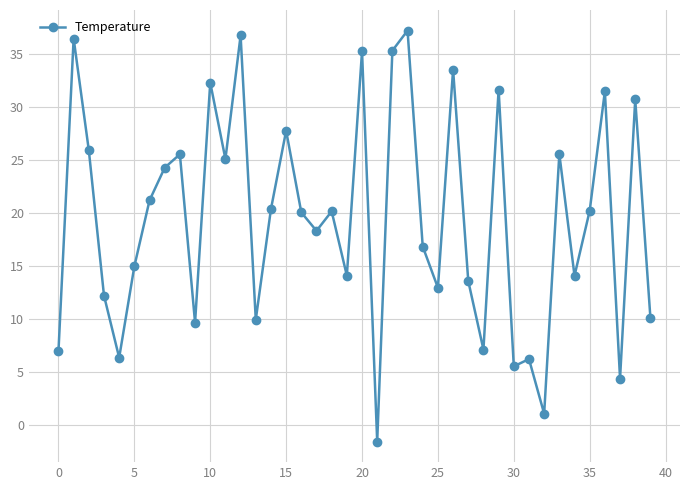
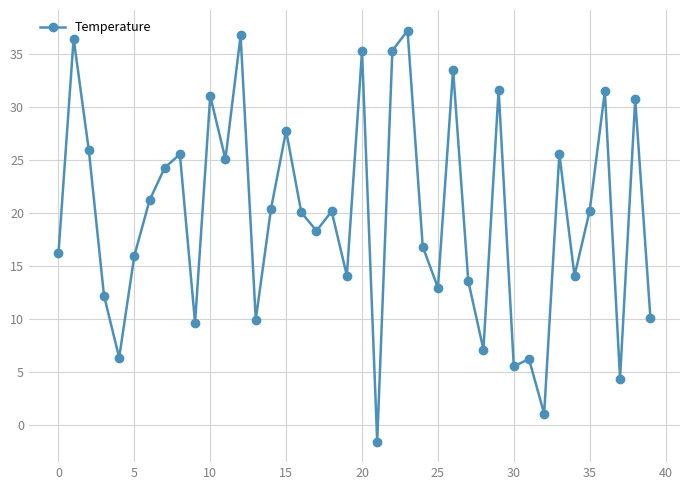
  {
-   "0": 7.0,
-   "5": 15.0,
-   "10": 32.3,
+   "0": 16.2,
+   "5": 16.0,
+   "10": 31.1,
    "15": 27.8,
    "20": 35.3,
    "25": 13.0,
    "30": 5.6,
    "35": 20.2
  }
